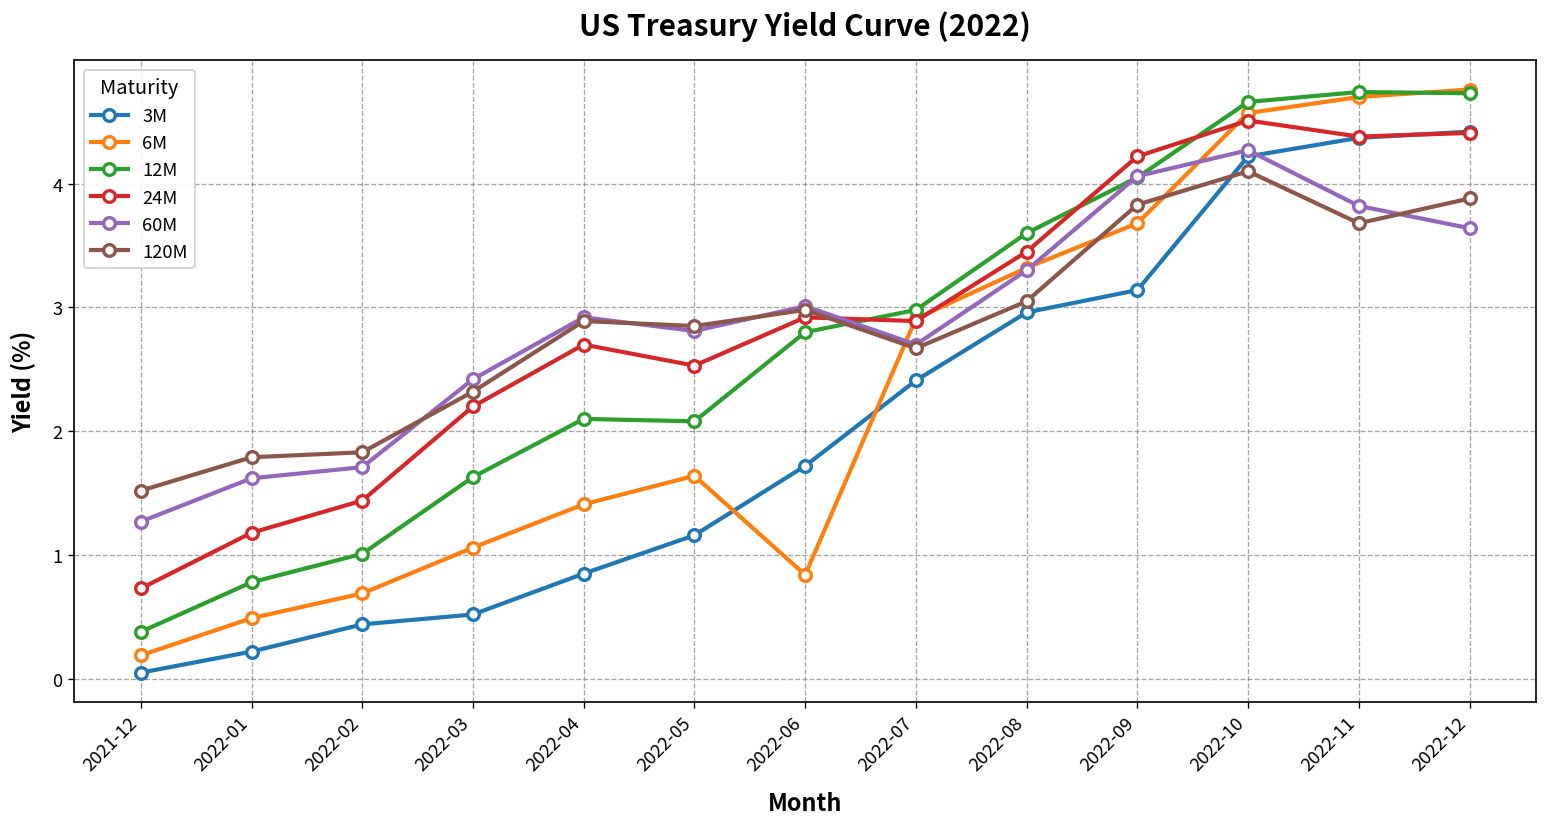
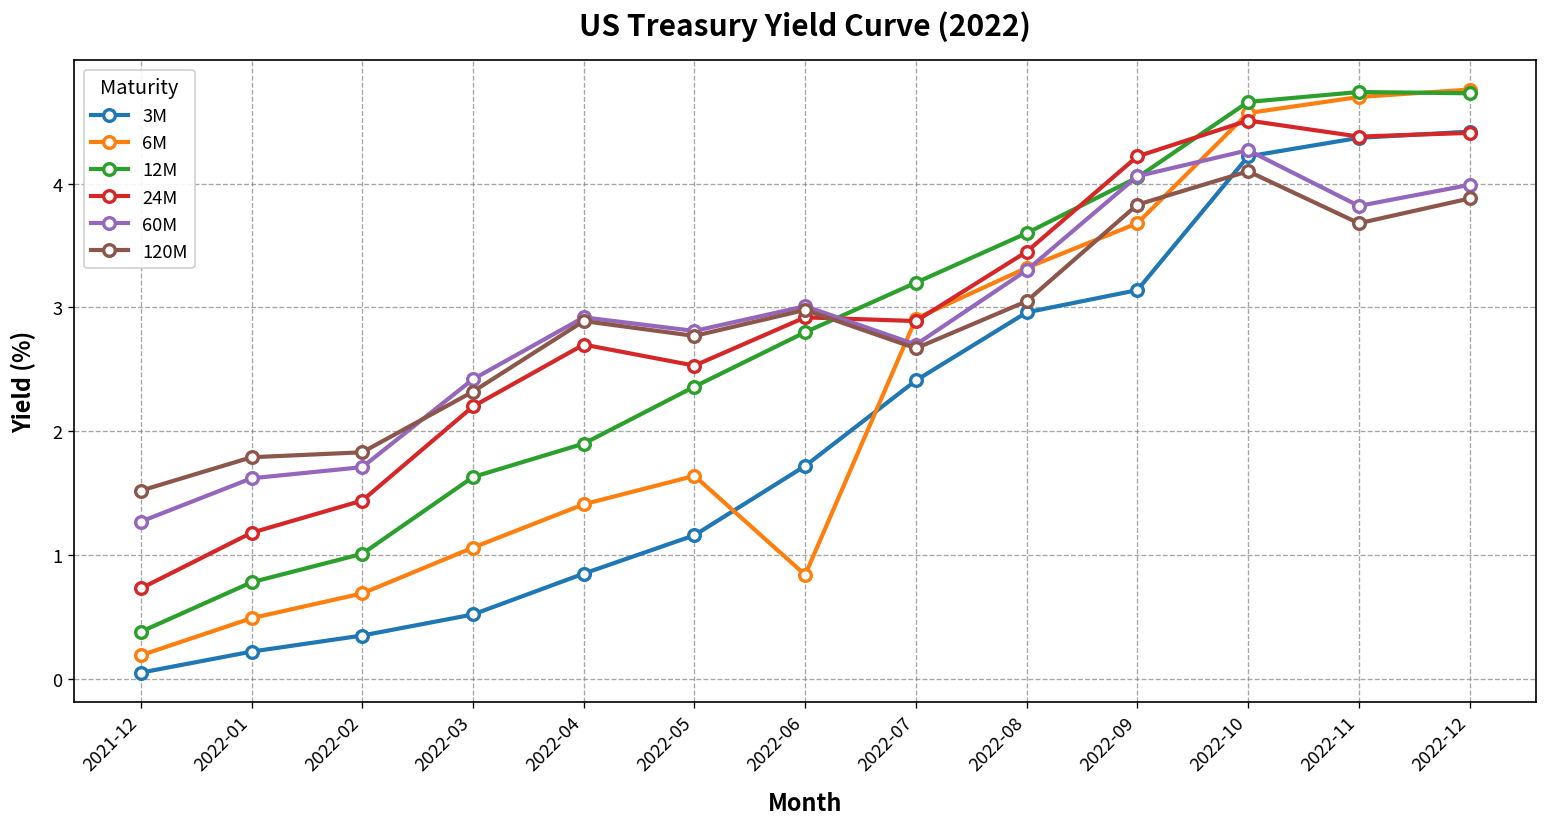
  {
    "3M": {
      "2021-12": 0.05,
      "2022-01": 0.22,
-     "2022-02": 0.44,
+     "2022-02": 0.35,
      "2022-03": 0.52,
      "2022-04": 0.85,
      "2022-05": 1.16,
      "2022-06": 1.72,
      "2022-07": 2.41,
      "2022-08": 2.96,
      "2022-09": 3.14,
      "2022-10": 4.22
    },
    "6M": {
      "2021-12": 0.19,
      "2022-01": 0.49,
      "2022-02": 0.69,
      "2022-03": 1.06,
      "2022-04": 1.41,
      "2022-05": 1.64,
      "2022-06": 0.84,
      "2022-09": 3.68,
      "2022-10": 4.57,
      "2022-11": 4.70,
      "2022-12": 4.76
    },
    "12M": {
      "2021-12": 0.38,
      "2022-01": 0.78,
      "2022-02": 1.01,
      "2022-03": 1.63,
-     "2022-04": 2.1,
-     "2022-05": 2.08,
+     "2022-04": 1.9,
+     "2022-05": 2.36,
      "2022-06": 2.80,
-     "2022-07": 2.98,
+     "2022-07": 3.20,
      "2022-08": 3.60,
      "2022-10": 4.66,
      "2022-11": 4.74,
      "2022-12": 4.73
    },
    "24M": {
      "2021-12": 0.73,
      "2022-01": 1.18,
      "2022-02": 1.44,
      "2022-03": 2.20,
      "2022-04": 2.70,
      "2022-05": 2.53,
      "2022-06": 2.92,
      "2022-08": 3.45,
      "2022-09": 4.22,
      "2022-10": 4.51
    },
    "60M": {
      "2021-12": 1.27,
      "2022-01": 1.62,
      "2022-02": 1.71,
      "2022-03": 2.42,
      "2022-04": 2.92,
      "2022-05": 2.81,
      "2022-06": 3.01,
      "2022-07": 2.70,
      "2022-10": 4.27,
      "2022-11": 3.82,
-     "2022-12": 3.64
+     "2022-12": 3.99
    },
    "120M": {
      "2021-12": 1.52,
      "2022-01": 1.79,
      "2022-02": 1.83,
      "2022-03": 2.32,
      "2022-04": 2.89,
-     "2022-05": 2.85,
+     "2022-05": 2.77,
      "2022-06": 2.98,
      "2022-07": 2.67,
      "2022-08": 3.05,
      "2022-09": 3.83,
      "2022-10": 4.10,
      "2022-11": 3.68,
      "2022-12": 3.88
    }
  }
